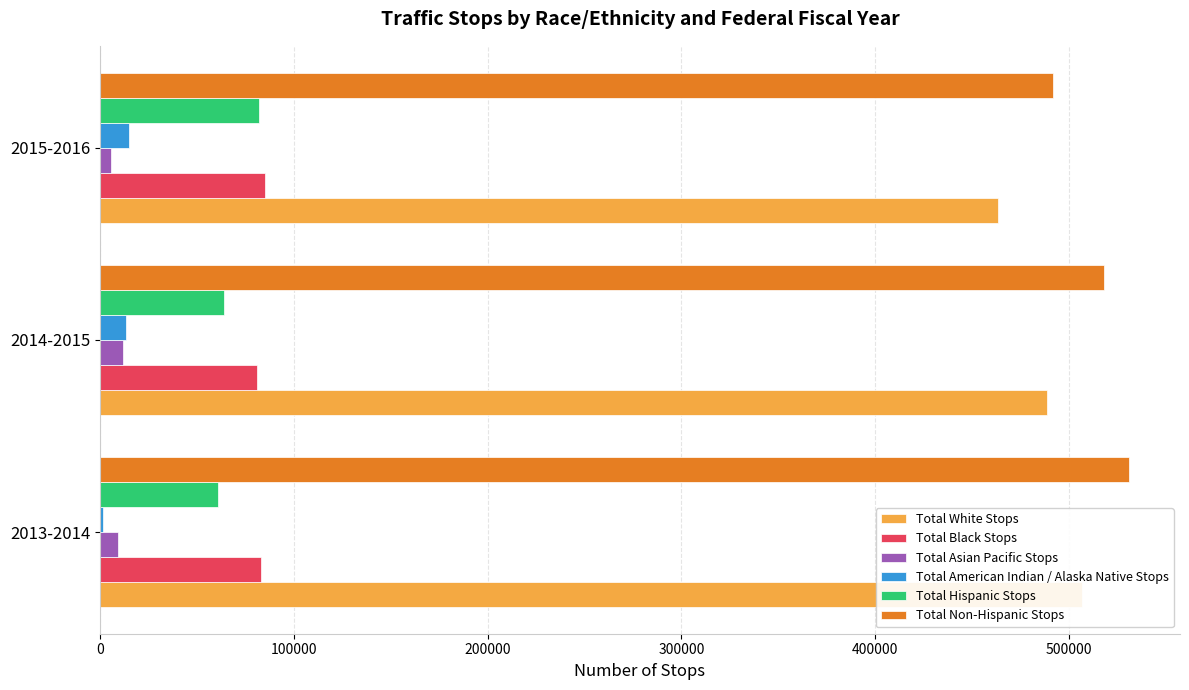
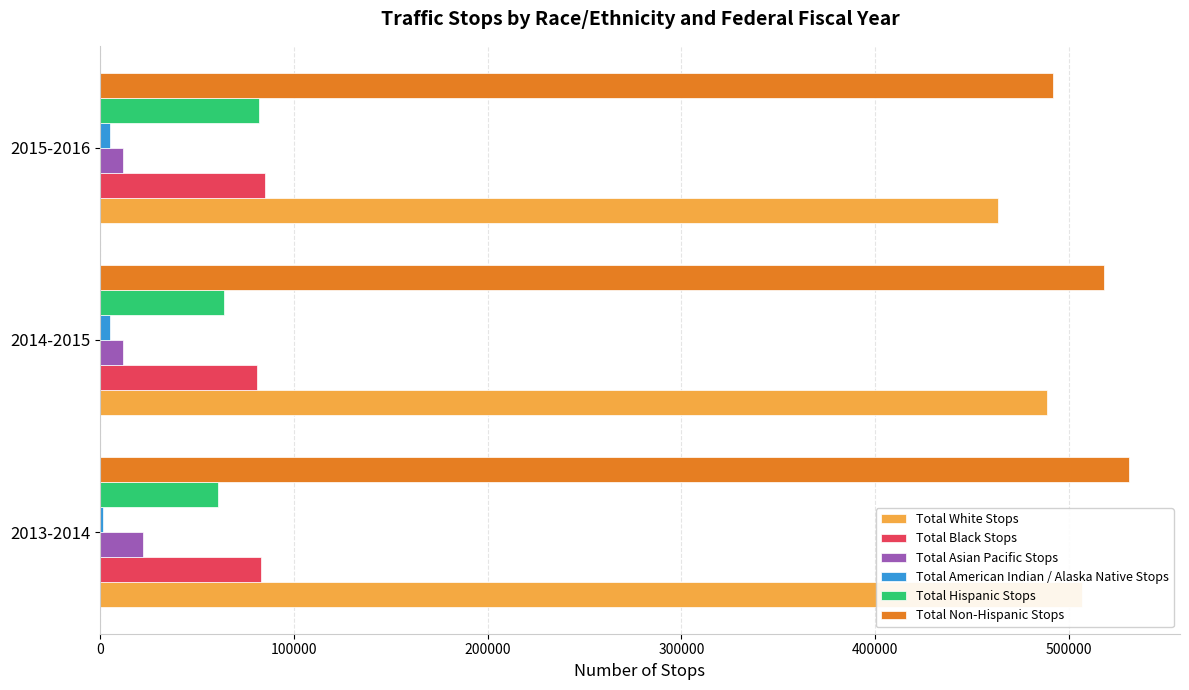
  {
    "Total Black Stops": {
      "2015-2016": 85000,
      "2014-2015": 81000,
      "2013-2014": 83000
    },
    "Total Asian Pacific Stops": {
-     "2015-2016": 6000,
+     "2015-2016": 12000,
      "2014-2015": 12000,
-     "2013-2014": 9000
+     "2013-2014": 22000
    },
    "Total American Indian / Alaska Native Stops": {
-     "2015-2016": 15000,
-     "2014-2015": 13000,
+     "2015-2016": 5000,
+     "2014-2015": 5000,
      "2013-2014": 2000
    },
    "Total Hispanic Stops": {
      "2015-2016": 82000,
      "2014-2015": 64000,
      "2013-2014": 61000
    }
  }
